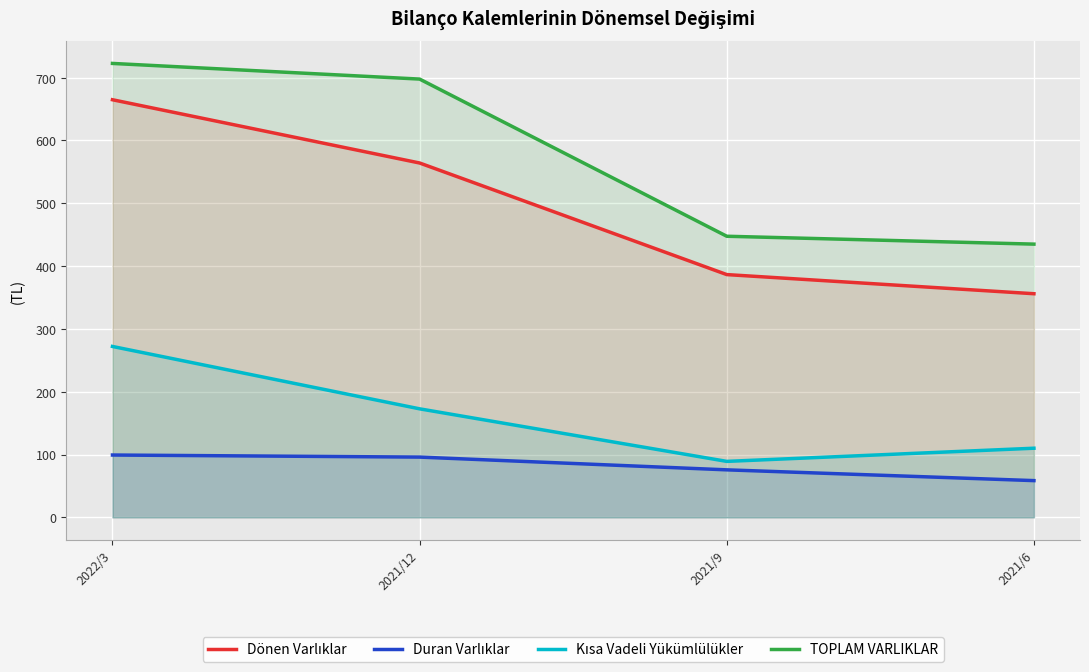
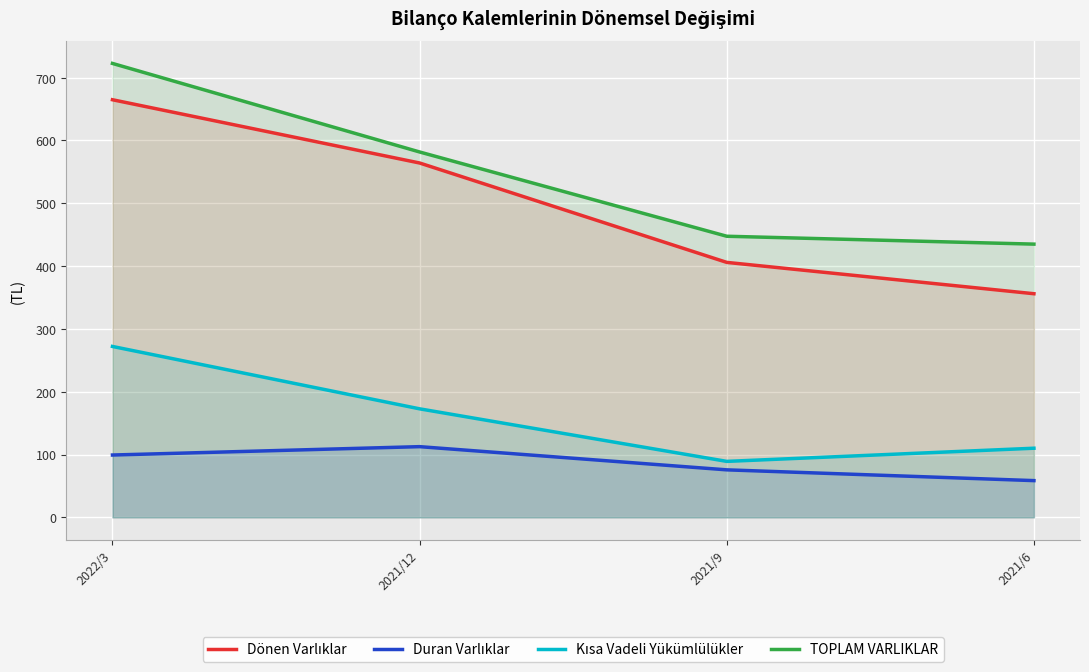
  {
    "Dönen Varlıklar": {
      "2022/3": 660,
      "2021/12": 560,
-     "2021/9": 390,
+     "2021/9": 410,
      "2021/6": 360
    },
    "Duran Varlıklar": {
      "2022/3": 100,
-     "2021/12": 100,
+     "2021/12": 110,
      "2021/9": 80,
      "2021/6": 60
    },
    "Kısa Vadeli Yükümlülükler": {
      "2022/3": 270,
      "2021/12": 170,
      "2021/9": 90,
      "2021/6": 110
    },
    "TOPLAM VARLIKLAR": {
      "2022/3": 720,
-     "2021/12": 700,
+     "2021/12": 580,
      "2021/9": 450,
      "2021/6": 430
    }
  }
